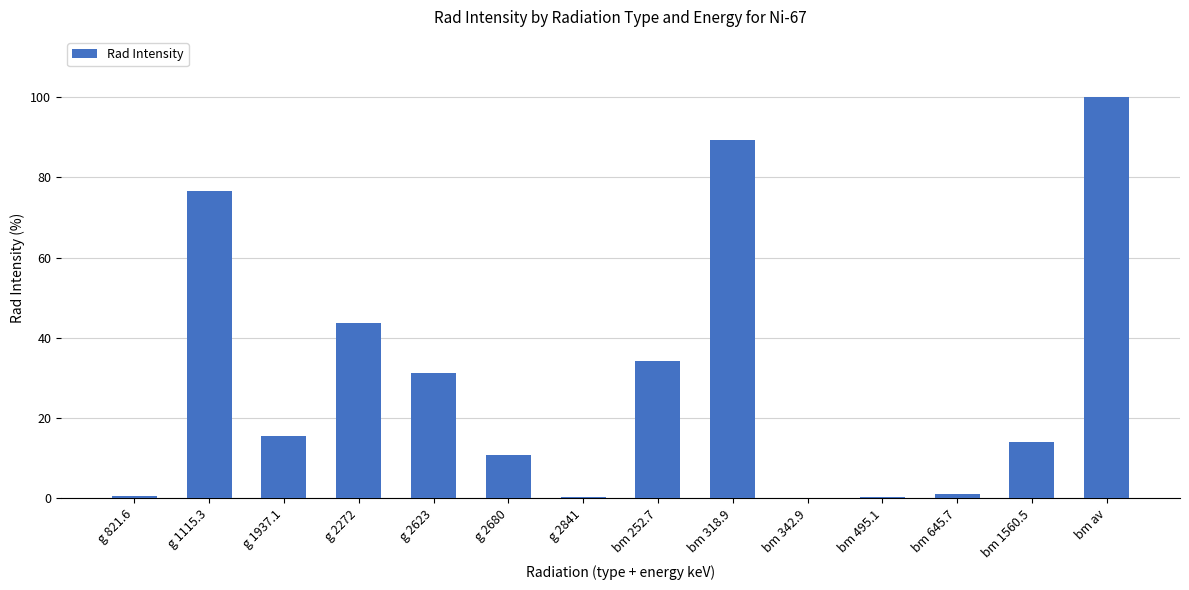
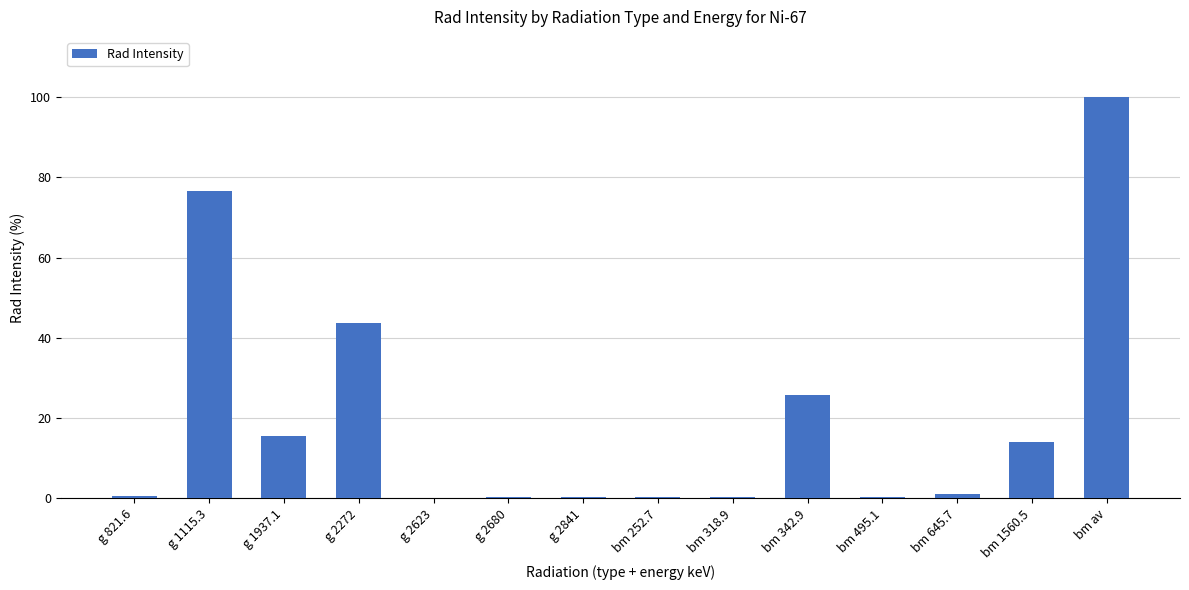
  {
    "g 1115.3": 77,
    "g 1937.1": 16,
    "g 2272": 44,
-   "g 2623": 31,
-   "g 2680": 11,
-   "bm 252.7": 34,
-   "bm 318.9": 89,
-   "bm 342.9": 0,
+   "g 2623": 0,
+   "g 2680": 0,
+   "bm 252.7": 0,
+   "bm 318.9": 0,
+   "bm 342.9": 26,
    "bm 645.7": 1,
    "bm 1560.5": 14,
    "bm av": 100
  }
